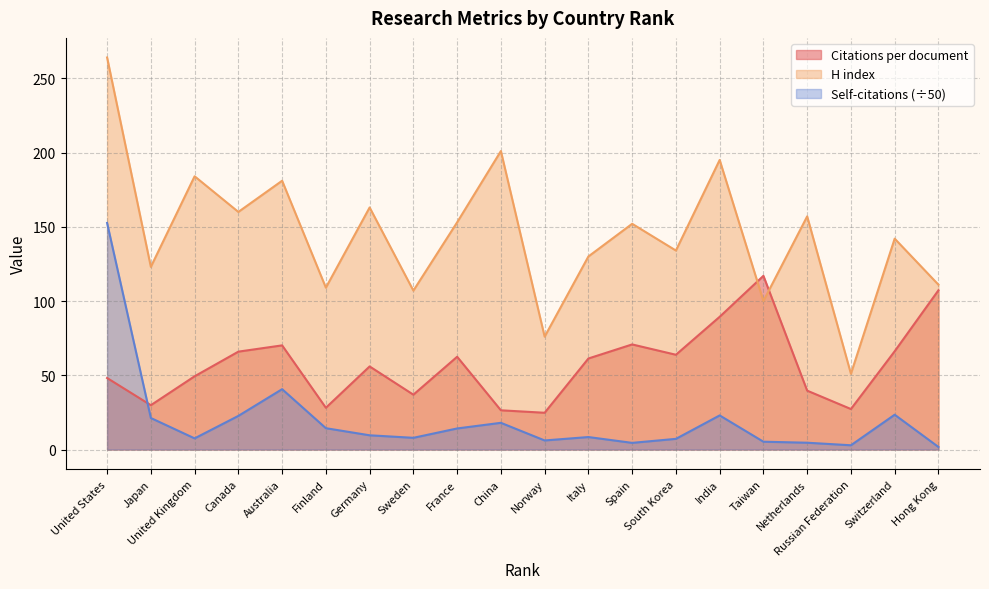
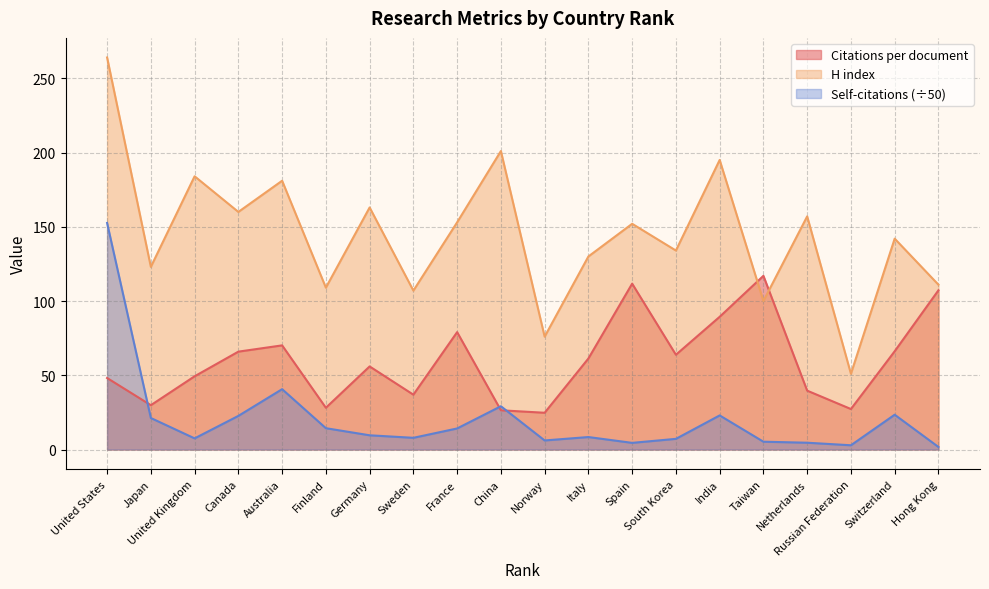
  {
    "Citations per document": {
      "United States": 48,
      "Japan": 30,
      "United Kingdom": 49,
      "Canada": 66,
      "Australia": 70,
      "Finland": 28,
      "Germany": 56,
      "Sweden": 37,
-     "France": 62,
+     "France": 79,
      "China": 26,
      "Norway": 25,
      "Italy": 61,
-     "Spain": 71,
+     "Spain": 112,
      "South Korea": 64,
      "India": 89,
      "Taiwan": 117,
      "Netherlands": 40,
      "Russian Federation": 27,
      "Switzerland": 66,
      "Hong Kong": 107
    },
    "H index": {
      "United States": 264,
      "Japan": 123,
      "United Kingdom": 184,
      "Canada": 160,
      "Australia": 181,
      "Finland": 109,
      "Germany": 163,
      "Sweden": 107,
      "France": 153,
      "China": 201,
      "Norway": 76,
      "Italy": 130,
      "Spain": 152,
      "South Korea": 134,
      "India": 195,
      "Taiwan": 100,
      "Netherlands": 157,
      "Russian Federation": 51,
      "Switzerland": 142,
      "Hong Kong": 111
    },
    "Self-citations (÷50)": {
      "United States": 153,
      "Japan": 21,
      "United Kingdom": 8,
      "Canada": 23,
      "Australia": 41,
      "Finland": 14,
      "Germany": 10,
      "Sweden": 8,
      "France": 14,
-     "China": 18,
+     "China": 29,
      "Norway": 6,
      "Italy": 8,
      "Spain": 4,
      "South Korea": 7,
      "India": 23,
      "Taiwan": 5,
      "Netherlands": 5,
      "Russian Federation": 3,
      "Switzerland": 23,
      "Hong Kong": 2
    }
  }
